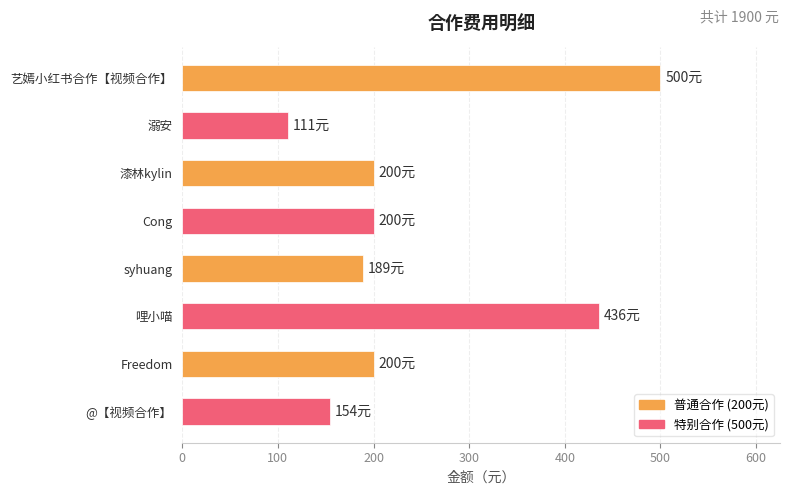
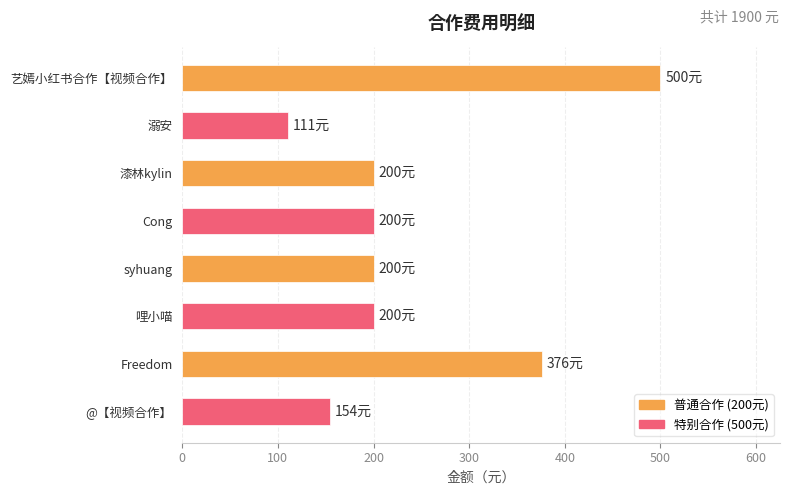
  {
    "艺嫣小红书合作【视频合作】": "500元",
    "溺安": "111元",
    "漆林kylin": "200元",
    "Cong": "200元",
-   "syhuang": "189元",
-   "哩小喵": "436元",
-   "Freedom": "200元",
+   "syhuang": "200元",
+   "哩小喵": "200元",
+   "Freedom": "376元",
    "@【视频合作】": "154元"
  }
